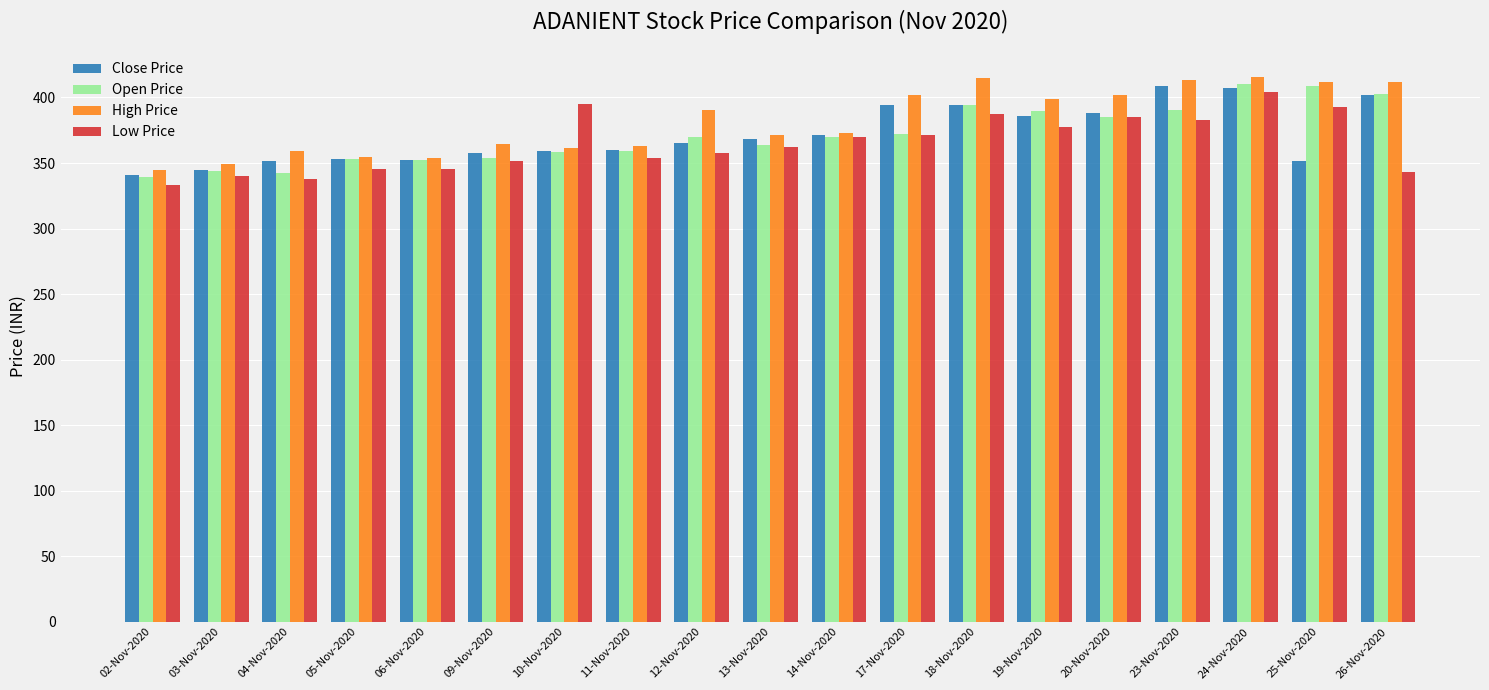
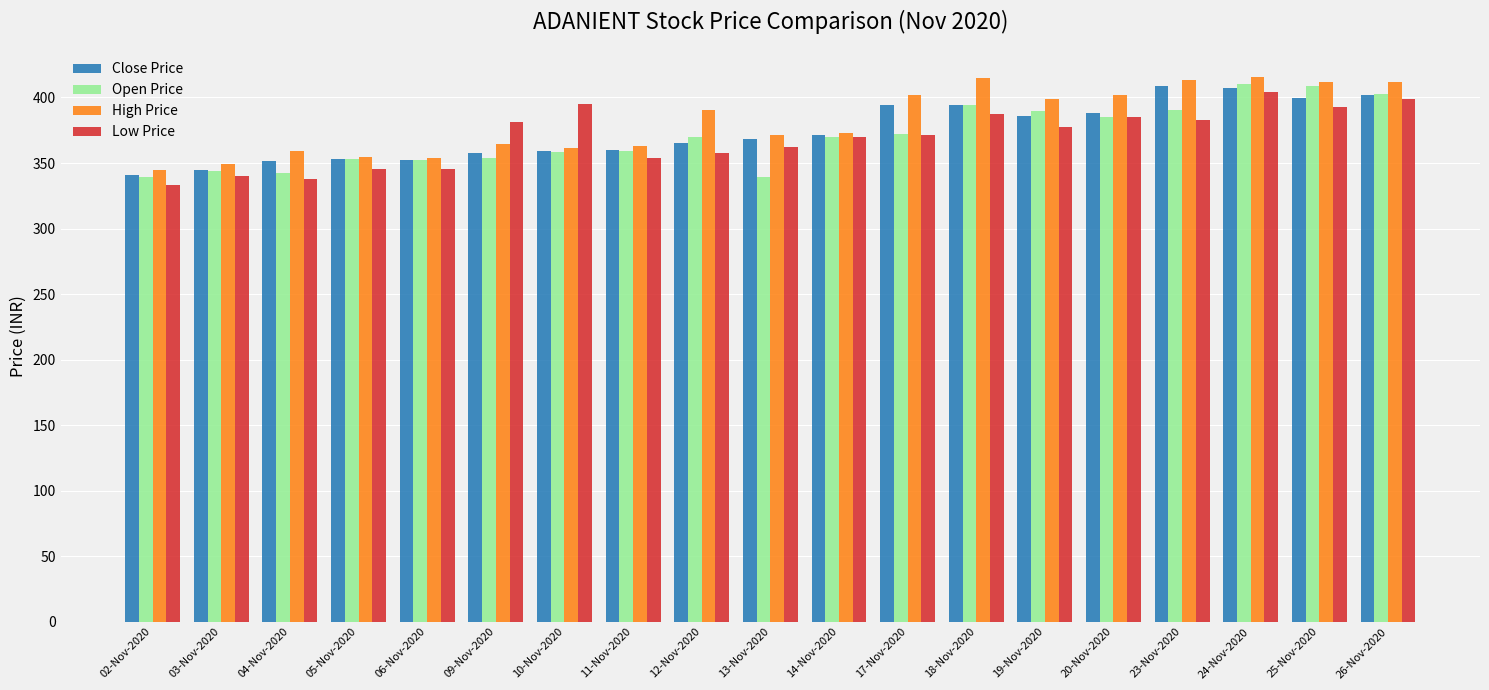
  {
    "Close Price": {
      "02-Nov-2020": 341,
      "03-Nov-2020": 345,
      "04-Nov-2020": 352,
      "05-Nov-2020": 353,
      "06-Nov-2020": 352,
      "09-Nov-2020": 358,
      "10-Nov-2020": 360,
      "11-Nov-2020": 360,
      "12-Nov-2020": 366,
      "13-Nov-2020": 369,
      "14-Nov-2020": 371,
      "17-Nov-2020": 394,
      "18-Nov-2020": 395,
      "19-Nov-2020": 386,
      "20-Nov-2020": 388,
      "23-Nov-2020": 409,
      "24-Nov-2020": 407,
-     "25-Nov-2020": 352,
+     "25-Nov-2020": 399,
      "26-Nov-2020": 402
    },
    "Open Price": {
      "02-Nov-2020": 339,
      "03-Nov-2020": 344,
      "04-Nov-2020": 343,
      "05-Nov-2020": 353,
      "06-Nov-2020": 352,
      "09-Nov-2020": 354,
      "10-Nov-2020": 358,
      "11-Nov-2020": 359,
      "12-Nov-2020": 370,
-     "13-Nov-2020": 364,
+     "13-Nov-2020": 339,
      "14-Nov-2020": 370,
      "17-Nov-2020": 372,
      "18-Nov-2020": 394,
      "19-Nov-2020": 390,
      "20-Nov-2020": 385,
      "23-Nov-2020": 390,
      "24-Nov-2020": 410,
      "25-Nov-2020": 409,
      "26-Nov-2020": 403
    },
    "High Price": {
      "02-Nov-2020": 344,
      "03-Nov-2020": 350,
      "04-Nov-2020": 360,
      "05-Nov-2020": 355,
      "06-Nov-2020": 354,
      "09-Nov-2020": 365,
      "10-Nov-2020": 362,
      "11-Nov-2020": 363,
      "12-Nov-2020": 391,
      "13-Nov-2020": 372,
      "14-Nov-2020": 373,
      "17-Nov-2020": 402,
      "18-Nov-2020": 415,
      "19-Nov-2020": 399,
      "20-Nov-2020": 402,
      "23-Nov-2020": 414,
      "24-Nov-2020": 416,
      "25-Nov-2020": 412,
      "26-Nov-2020": 412
    },
    "Low Price": {
      "02-Nov-2020": 333,
      "03-Nov-2020": 340,
      "04-Nov-2020": 338,
      "05-Nov-2020": 345,
      "06-Nov-2020": 345,
-     "09-Nov-2020": 352,
+     "09-Nov-2020": 381,
      "10-Nov-2020": 395,
      "11-Nov-2020": 354,
      "12-Nov-2020": 358,
      "13-Nov-2020": 362,
      "14-Nov-2020": 370,
      "17-Nov-2020": 371,
      "18-Nov-2020": 387,
      "19-Nov-2020": 378,
      "20-Nov-2020": 385,
      "23-Nov-2020": 383,
      "24-Nov-2020": 404,
      "25-Nov-2020": 393,
-     "26-Nov-2020": 343
+     "26-Nov-2020": 399
    }
  }
